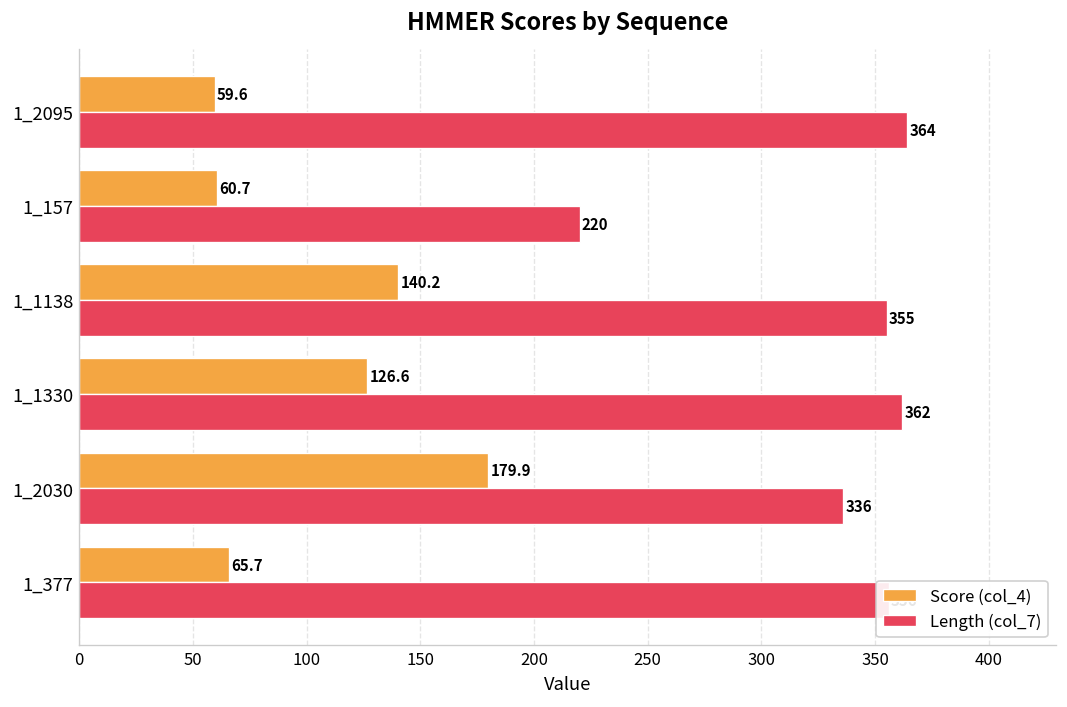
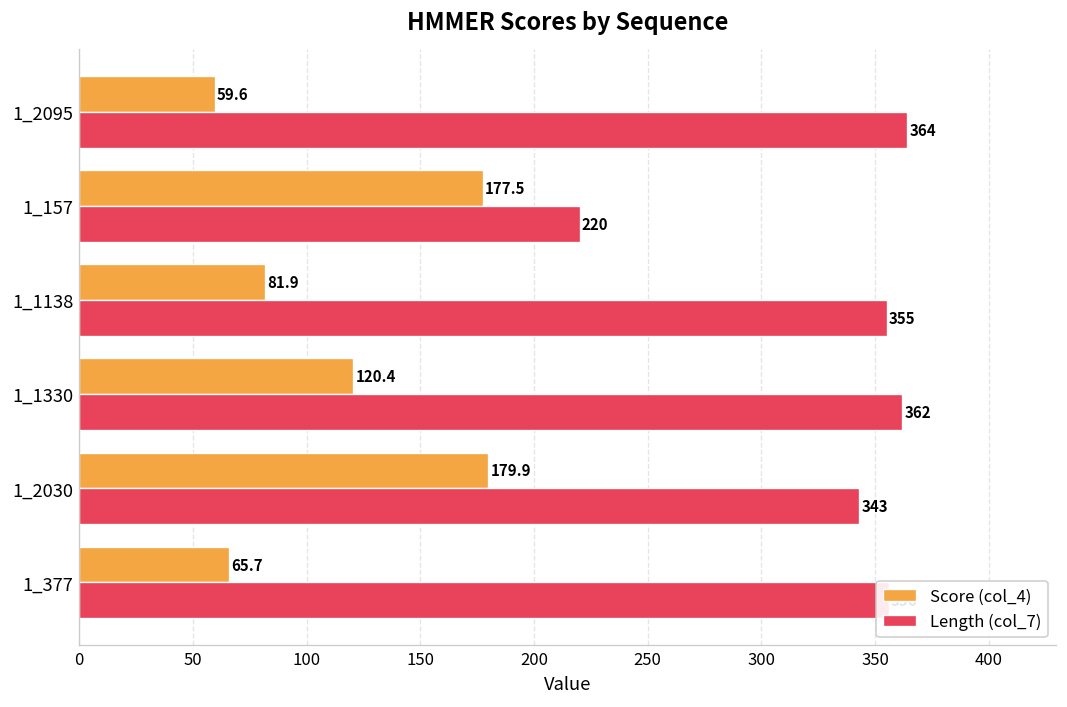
  {
    "Score (col_4)": {
      "1_2095": 59.6,
-     "1_157": 60.7,
-     "1_1138": 140.2,
-     "1_1330": 126.6,
+     "1_157": 177.5,
+     "1_1138": 81.9,
+     "1_1330": 120.4,
      "1_2030": 179.9,
      "1_377": 65.7
    },
    "Length (col_7)": {
      "1_2095": 364,
      "1_157": 220,
      "1_1138": 355,
      "1_1330": 362,
-     "1_2030": 336
+     "1_2030": 343
    }
  }
